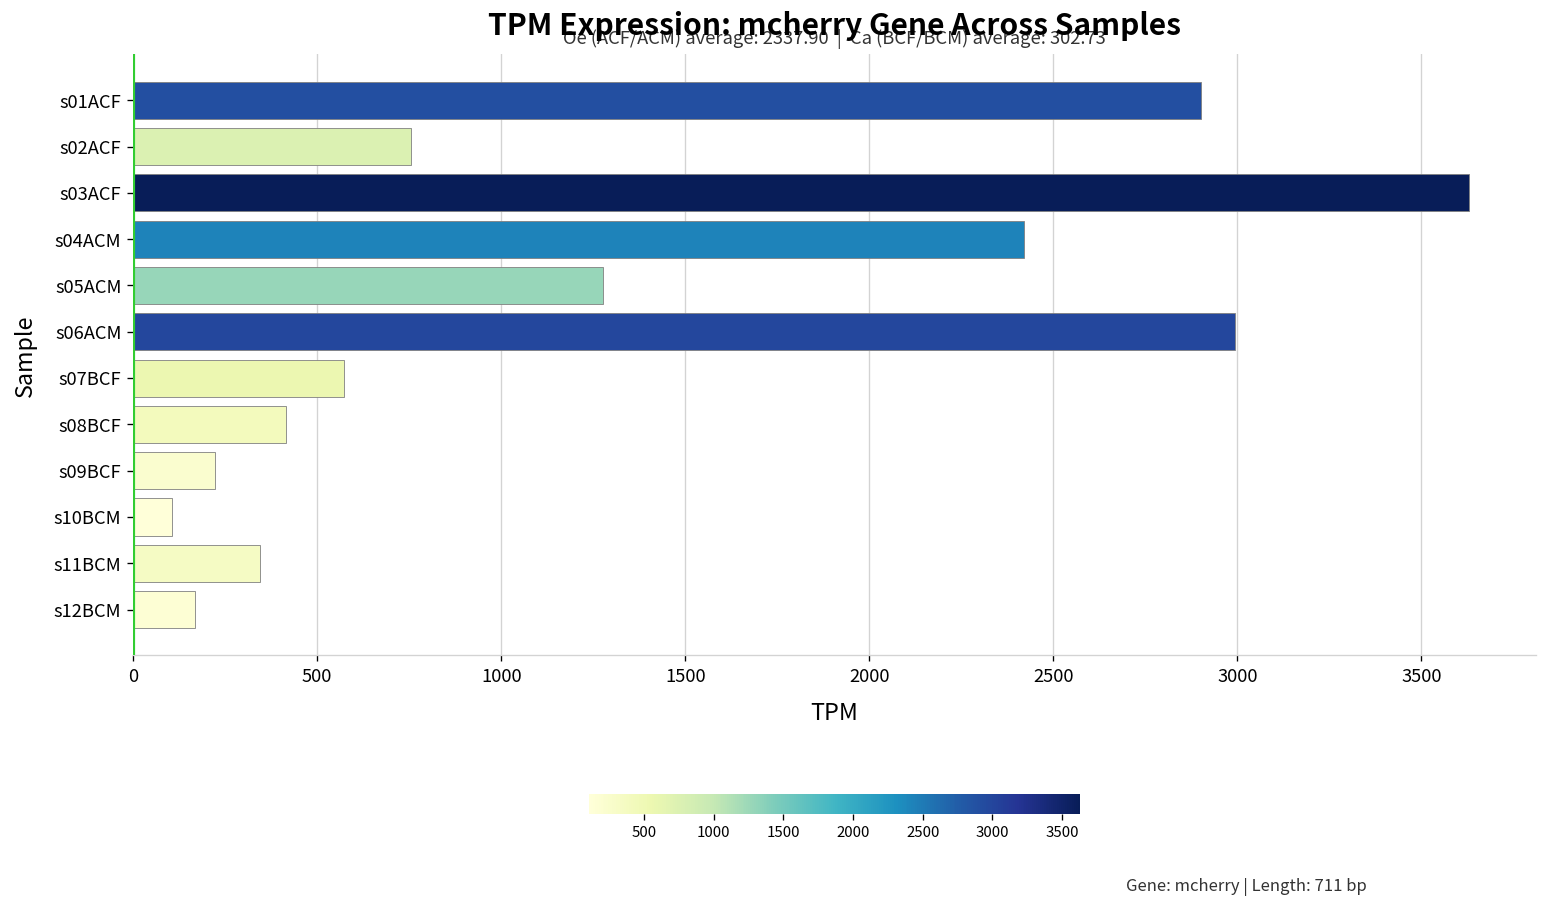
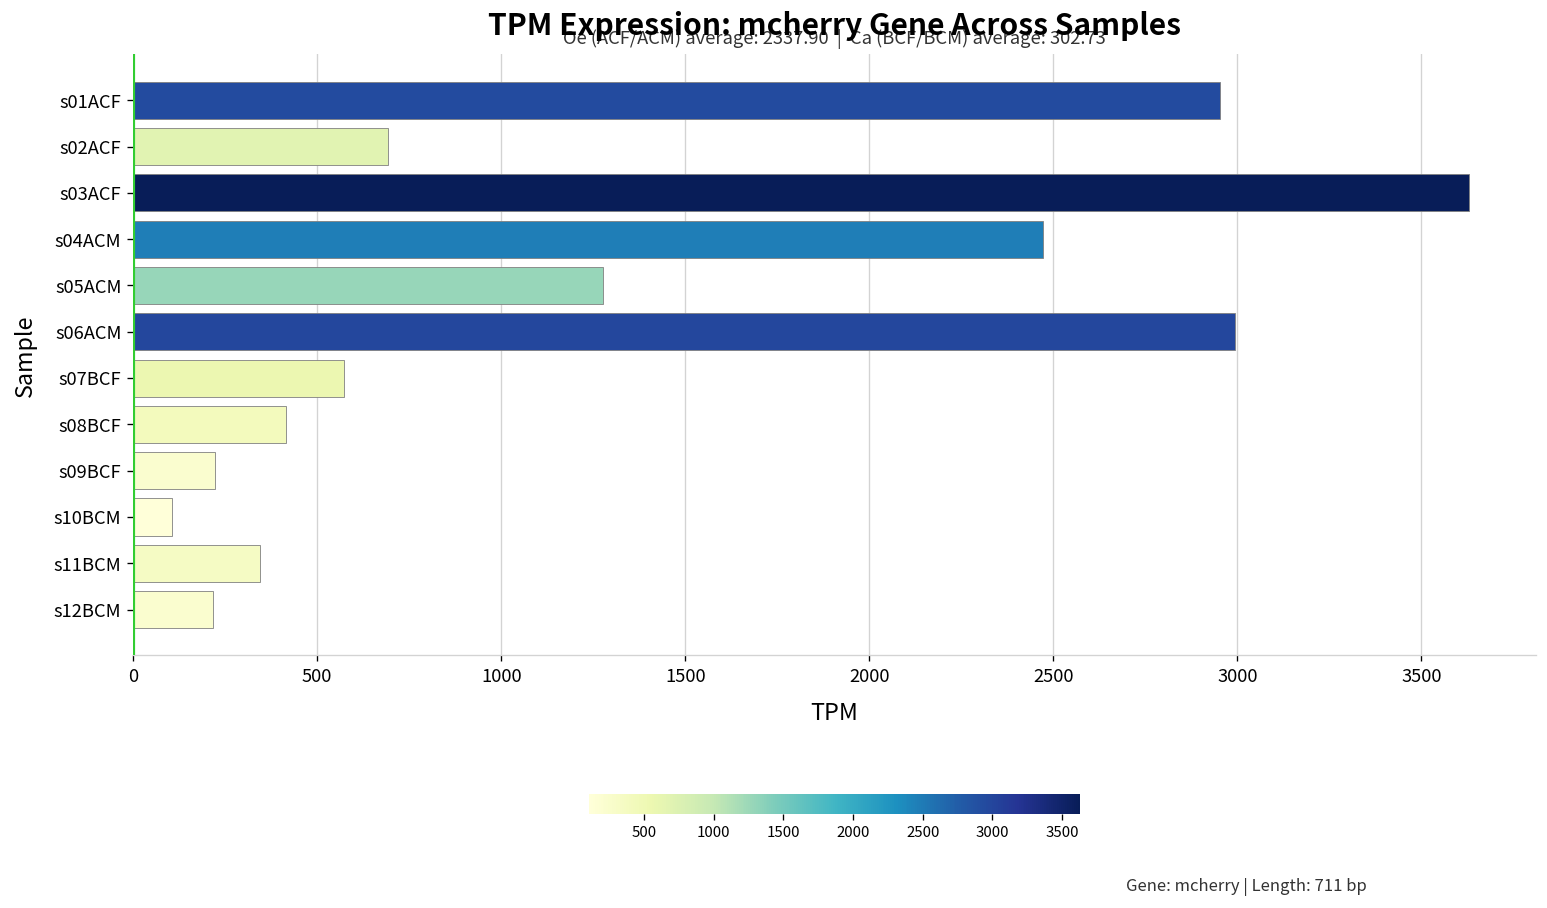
  {
-   "s01ACF": 2900,
-   "s02ACF": 750,
+   "s01ACF": 2950,
+   "s02ACF": 690,
    "s03ACF": 3630,
-   "s04ACM": 2420,
+   "s04ACM": 2470,
    "s05ACM": 1280,
    "s06ACM": 2990,
    "s07BCF": 570,
    "s08BCF": 410,
    "s09BCF": 220,
    "s10BCM": 110,
    "s11BCM": 340,
-   "s12BCM": 170
+   "s12BCM": 220
  }
